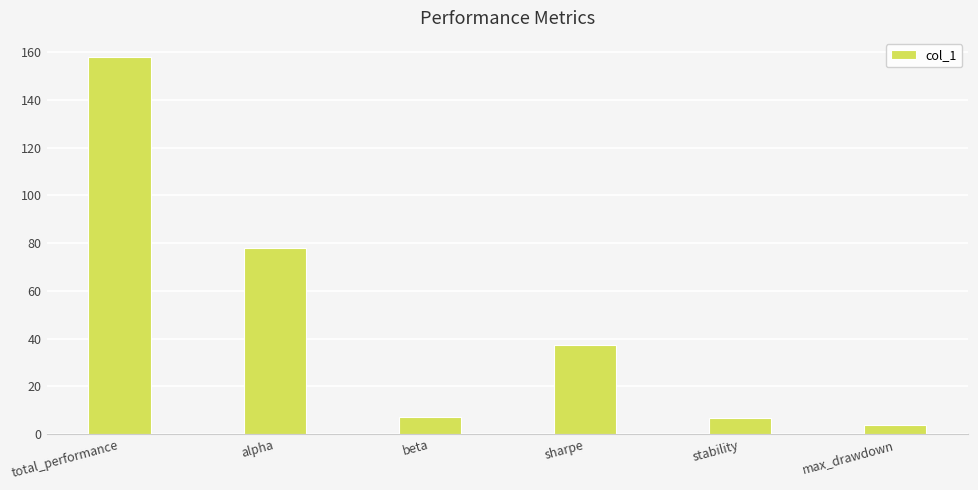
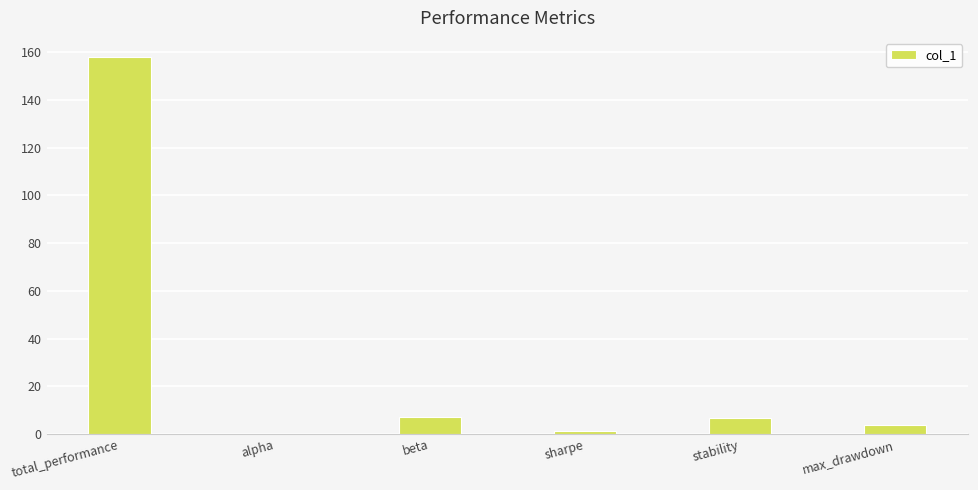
  {
    "total_performance": 158,
-   "alpha": 78,
+   "alpha": 0,
    "beta": 7,
-   "sharpe": 38,
+   "sharpe": 1,
    "stability": 7,
    "max_drawdown": 4
  }
